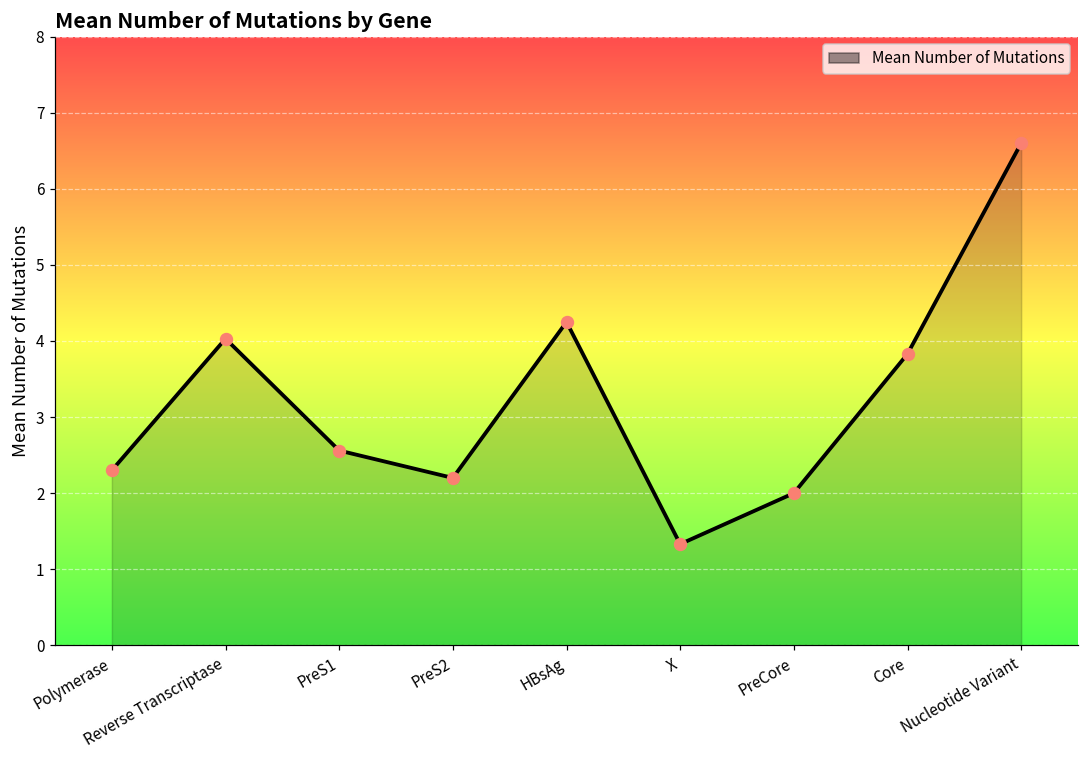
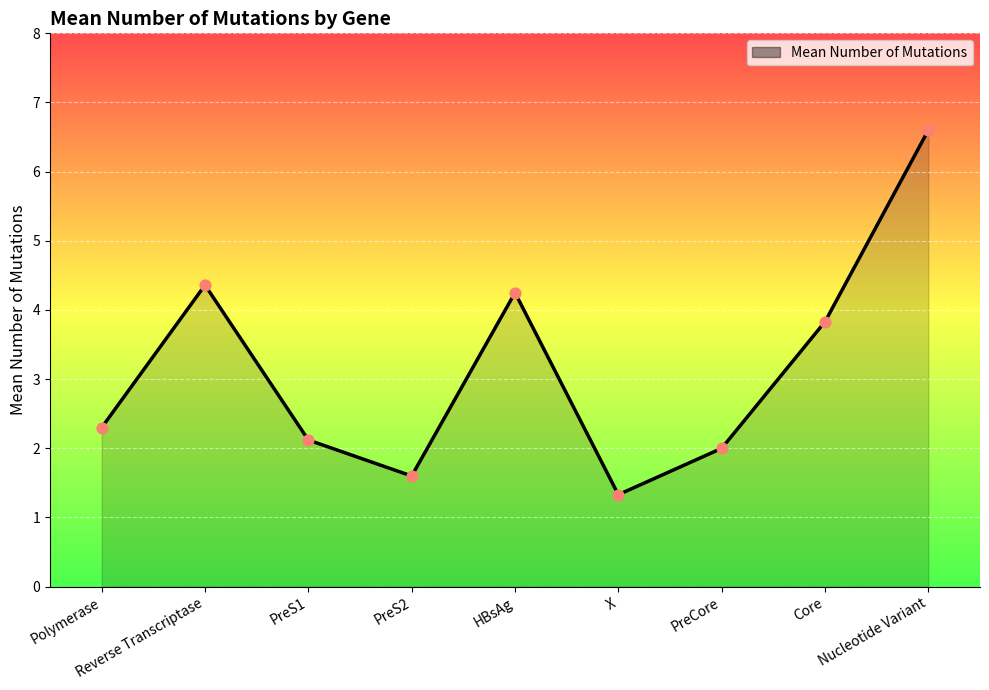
  {
    "Polymerase": 2.3,
-   "Reverse Transcriptase": 4.0,
-   "PreS1": 2.6,
-   "PreS2": 2.2,
+   "Reverse Transcriptase": 4.4,
+   "PreS1": 2.1,
+   "PreS2": 1.6,
    "HBsAg": 4.3,
    "X": 1.3,
    "PreCore": 2.0,
    "Core": 3.8,
    "Nucleotide Variant": 6.6
  }
